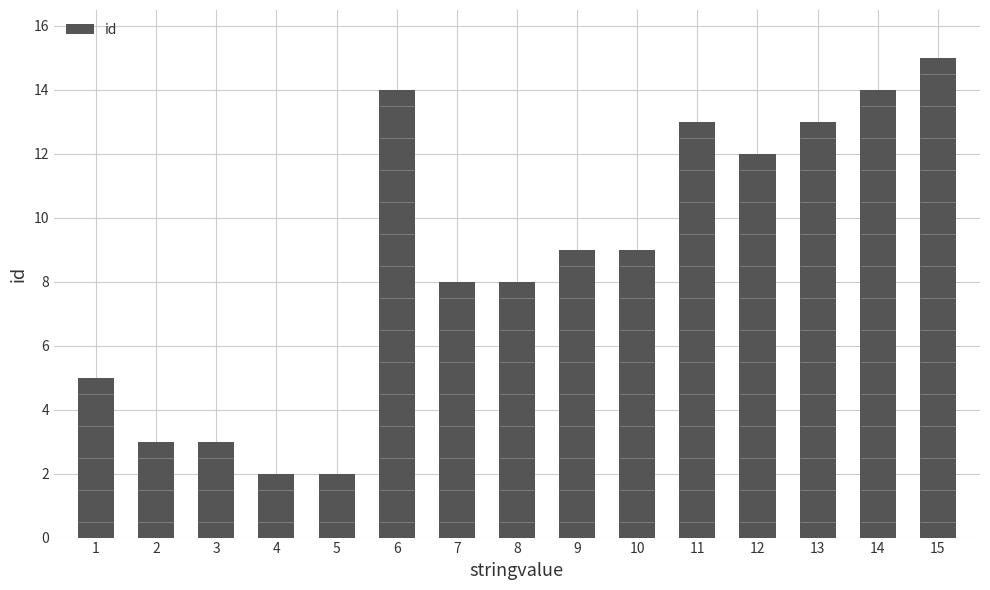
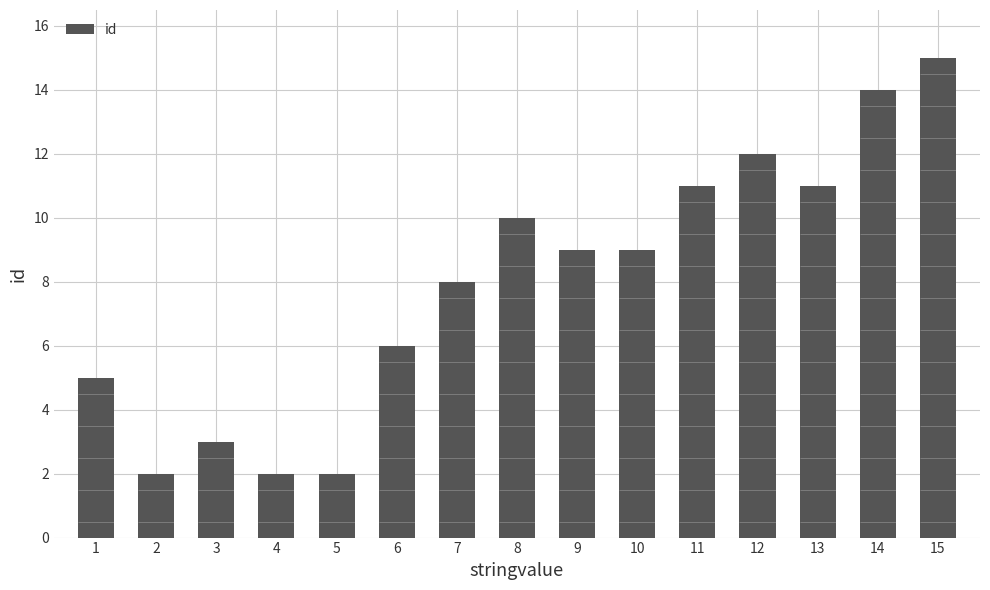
  {
    "1": 5,
-   "2": 3,
+   "2": 2,
    "3": 3,
    "4": 2,
    "5": 2,
-   "6": 14,
+   "6": 6,
    "7": 8,
-   "8": 8,
+   "8": 10,
    "9": 9,
    "10": 9,
-   "11": 13,
+   "11": 11,
    "12": 12,
-   "13": 13,
+   "13": 11,
    "14": 14,
    "15": 15
  }
